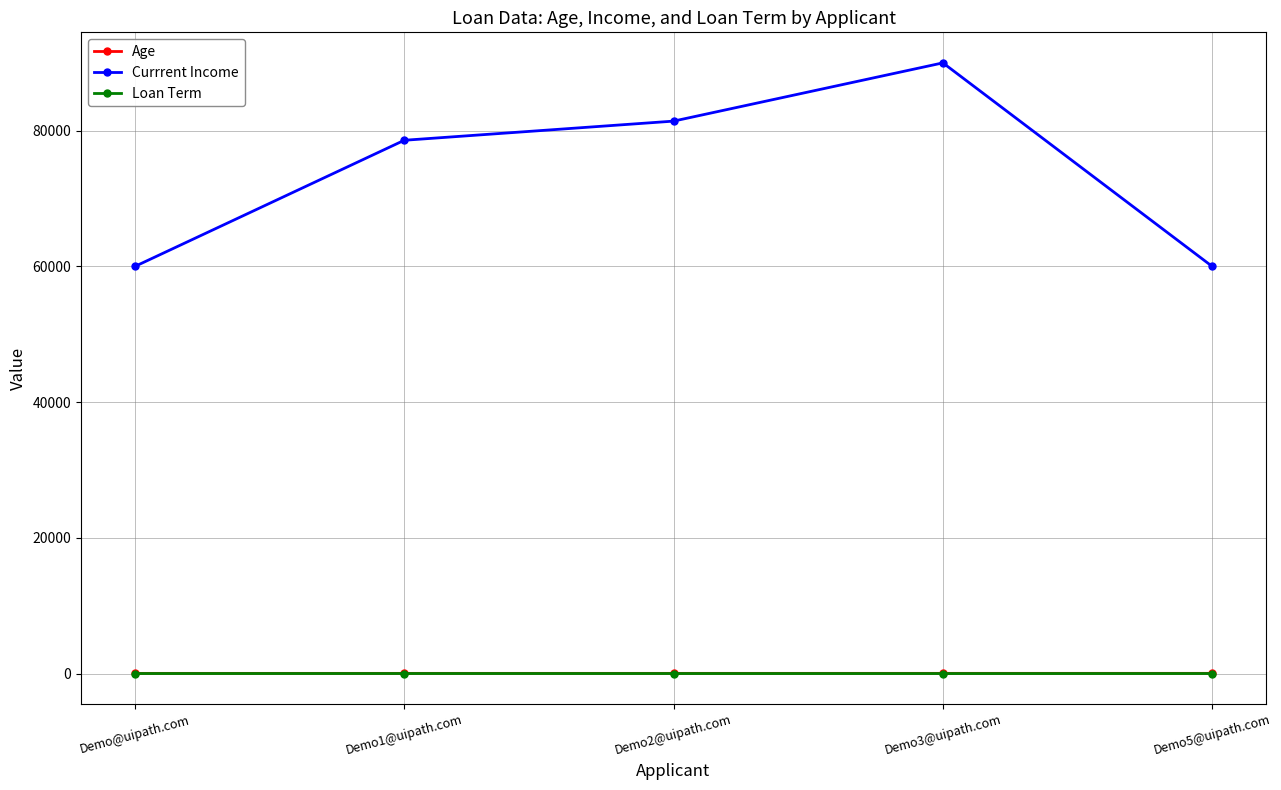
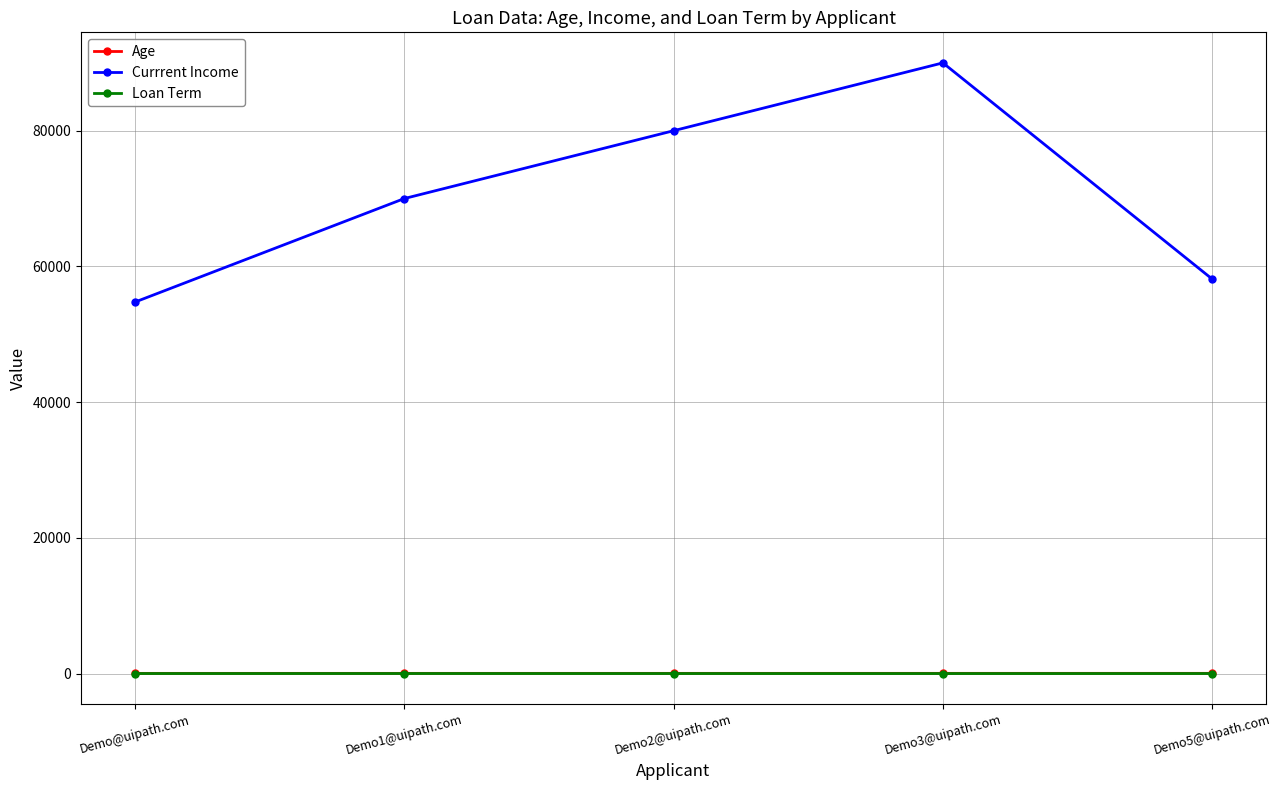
  {
    "Currrent Income": {
-     "Demo@uipath.com": 60000,
-     "Demo1@uipath.com": 79000,
-     "Demo2@uipath.com": 81000,
+     "Demo@uipath.com": 55000,
+     "Demo1@uipath.com": 70000,
+     "Demo2@uipath.com": 80000,
      "Demo3@uipath.com": 90000,
-     "Demo5@uipath.com": 60000
+     "Demo5@uipath.com": 58000
    }
  }
